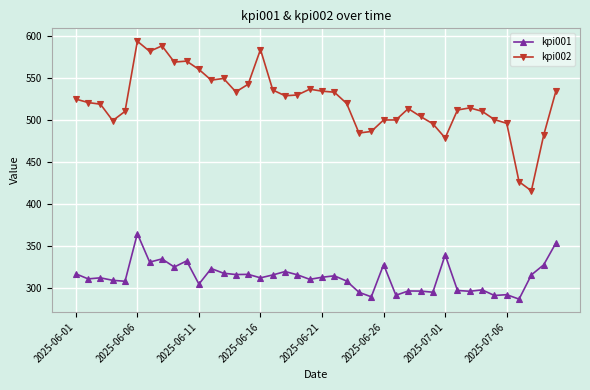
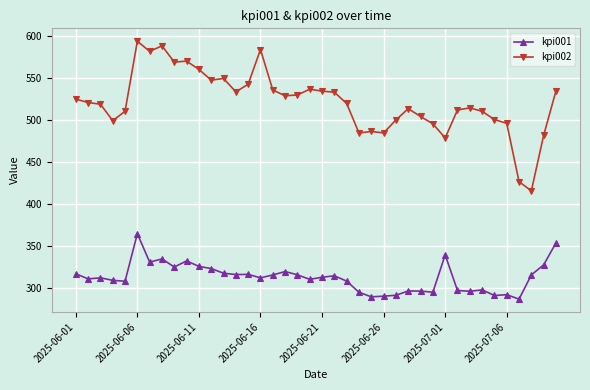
  {
    "kpi001": {
      "2025-06-01": 320,
      "2025-06-06": 360,
-     "2025-06-11": 300,
+     "2025-06-11": 330,
      "2025-06-16": 310,
      "2025-06-21": 310,
-     "2025-06-26": 330,
+     "2025-06-26": 290,
      "2025-07-01": 340,
      "2025-07-06": 290
    },
    "kpi002": {
      "2025-06-01": 520,
      "2025-06-06": 590,
      "2025-06-11": 560,
      "2025-06-16": 580,
      "2025-06-21": 530,
-     "2025-06-26": 500,
+     "2025-06-26": 480,
      "2025-07-01": 480,
      "2025-07-06": 500
    }
  }
